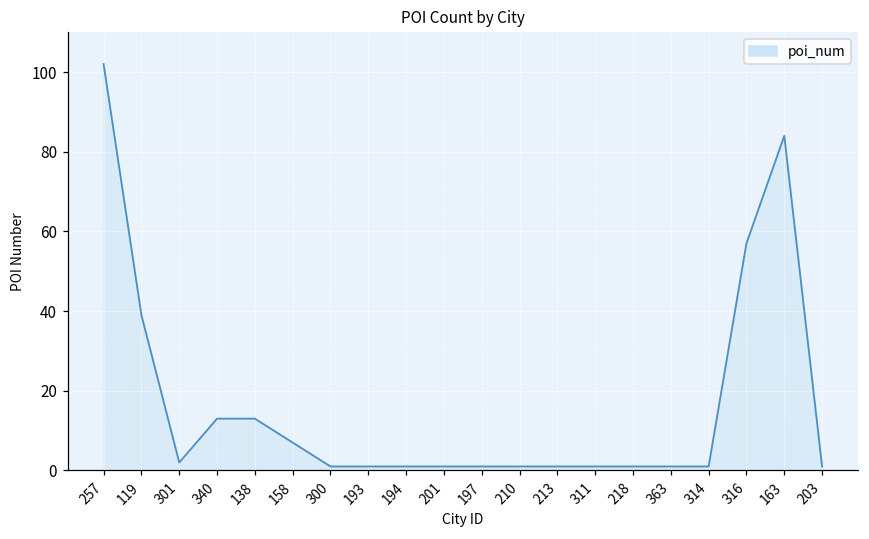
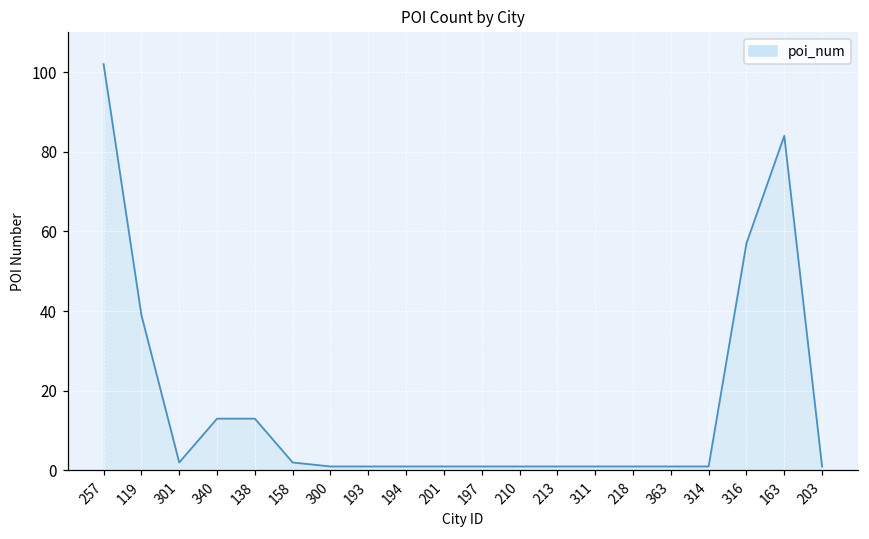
  {
    "257": 102,
    "119": 39,
    "301": 2,
    "340": 13,
    "138": 13,
-   "158": 7,
+   "158": 2,
    "300": 1,
    "193": 1,
    "194": 1,
    "201": 1,
    "197": 1,
    "210": 1,
    "213": 1,
    "311": 1,
    "218": 1,
    "363": 1,
    "314": 1,
    "316": 57,
    "163": 84,
    "203": 1
  }
